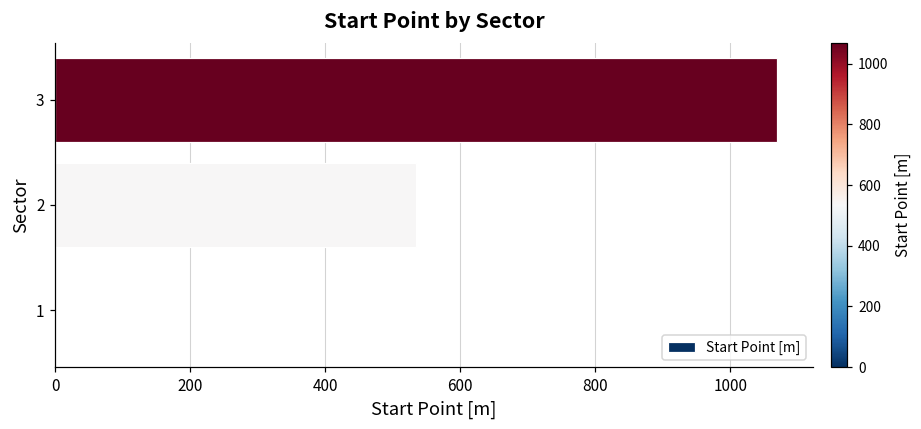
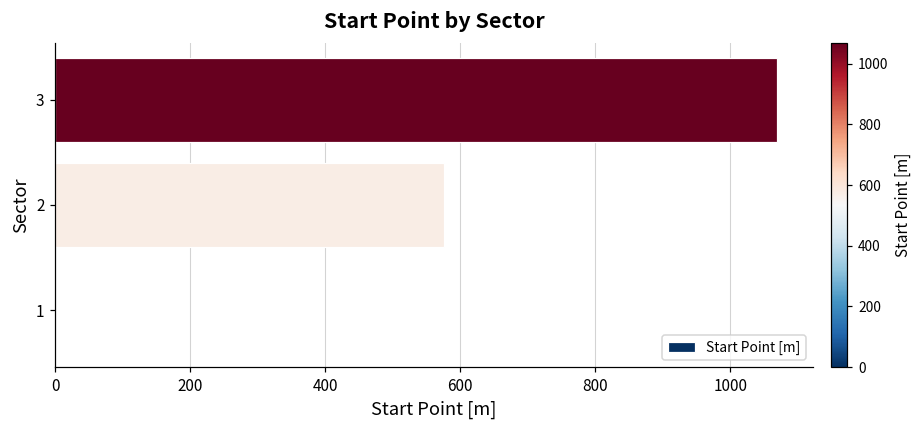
  {
    "3": 1070,
-   "2": 530,
+   "2": 580,
    "1": 0
  }
